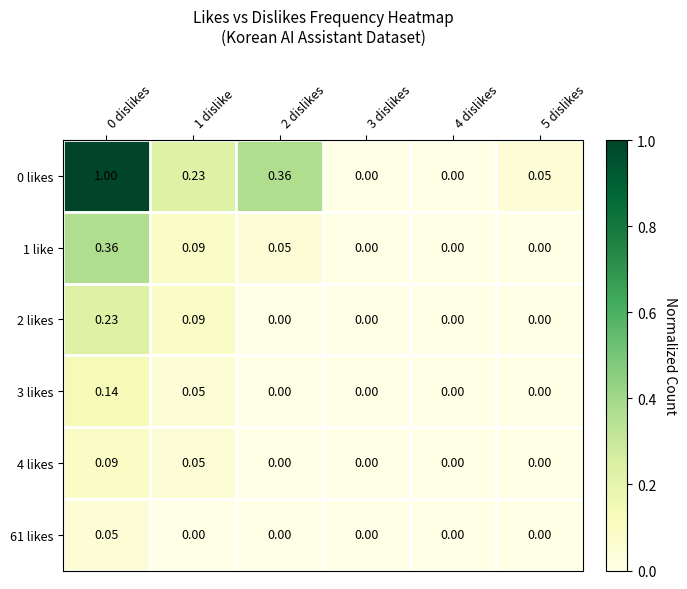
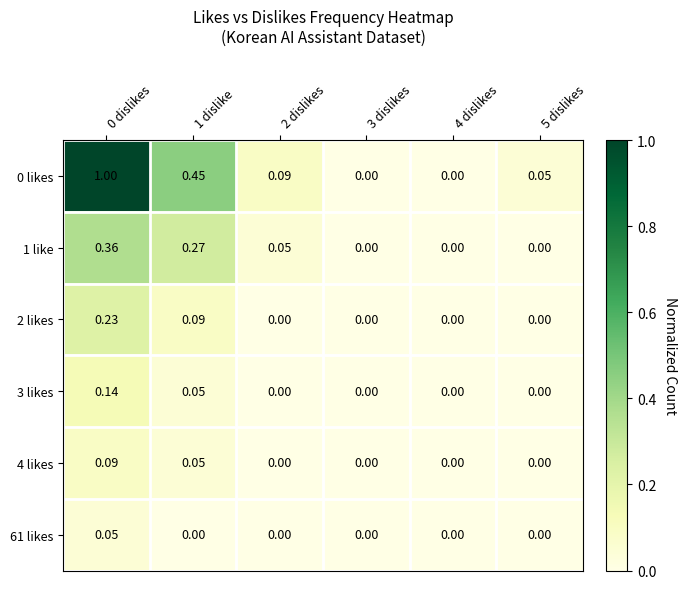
  {
    "0 likes": {
      "0 dislikes": 1.00,
-     "1 dislike": 0.23,
-     "2 dislikes": 0.36,
+     "1 dislike": 0.45,
+     "2 dislikes": 0.09,
      "3 dislikes": 0.00,
      "4 dislikes": 0.00,
      "5 dislikes": 0.05
    },
    "1 like": {
      "0 dislikes": 0.36,
-     "1 dislike": 0.09,
+     "1 dislike": 0.27,
      "2 dislikes": 0.05,
      "3 dislikes": 0.00,
      "4 dislikes": 0.00,
      "5 dislikes": 0.00
    },
    "2 likes": {
      "0 dislikes": 0.23,
      "1 dislike": 0.09,
      "2 dislikes": 0.00,
      "3 dislikes": 0.00,
      "4 dislikes": 0.00,
      "5 dislikes": 0.00
    },
    "3 likes": {
      "0 dislikes": 0.14,
      "1 dislike": 0.05,
      "2 dislikes": 0.00,
      "3 dislikes": 0.00,
      "4 dislikes": 0.00,
      "5 dislikes": 0.00
    },
    "4 likes": {
      "0 dislikes": 0.09,
      "1 dislike": 0.05,
      "2 dislikes": 0.00,
      "3 dislikes": 0.00,
      "4 dislikes": 0.00,
      "5 dislikes": 0.00
    },
    "61 likes": {
      "0 dislikes": 0.05,
      "1 dislike": 0.00,
      "2 dislikes": 0.00,
      "3 dislikes": 0.00,
      "4 dislikes": 0.00,
      "5 dislikes": 0.00
    }
  }
